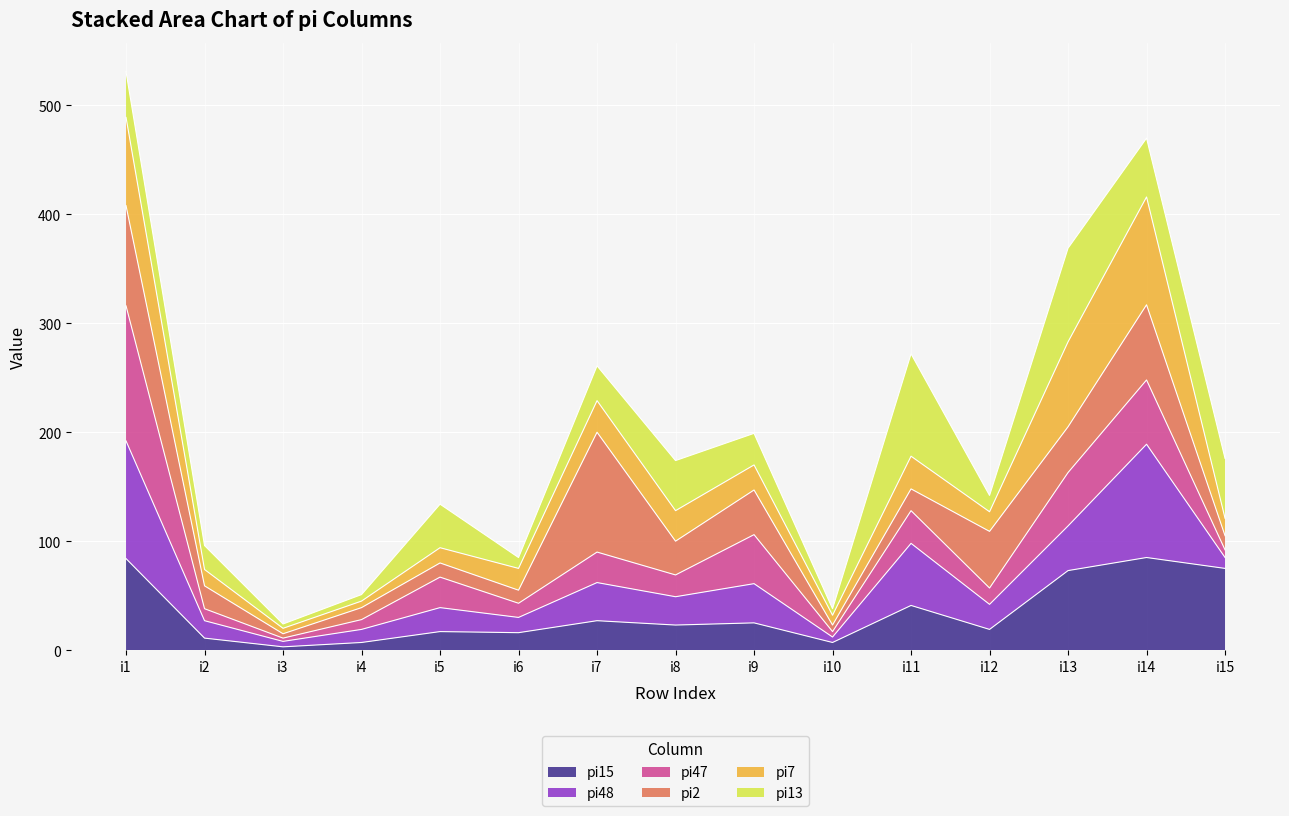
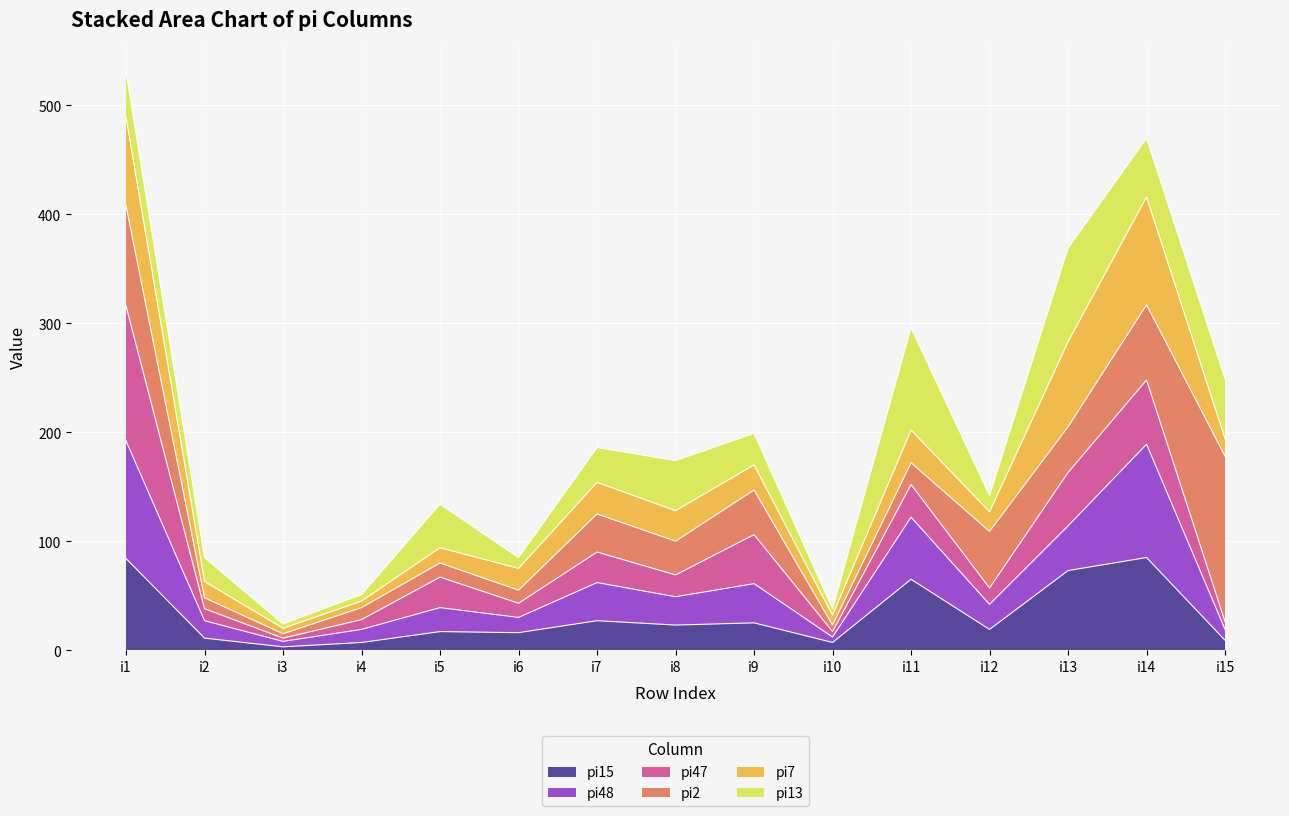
  {
    "pi15": {
      "i1": 84,
      "i2": 11,
      "i3": 3,
      "i4": 7,
      "i5": 17,
      "i6": 16,
      "i7": 27,
      "i8": 23,
      "i9": 25,
      "i10": 7,
-     "i11": 41,
+     "i11": 65,
      "i12": 19,
      "i13": 73,
      "i14": 85,
-     "i15": 75
+     "i15": 9
    },
    "pi48": {
      "i1": 108,
      "i2": 16,
      "i3": 5,
      "i4": 12,
      "i5": 22,
      "i6": 14,
      "i7": 35,
      "i8": 26,
      "i9": 36,
      "i10": 5,
      "i11": 57,
      "i12": 23,
      "i13": 41,
      "i14": 104,
      "i15": 10
    },
    "pi47": {
      "i1": 124,
      "i2": 11,
      "i3": 3,
      "i4": 9,
      "i5": 28,
      "i6": 13,
      "i7": 28,
      "i8": 20,
      "i9": 45,
      "i10": 5,
      "i11": 30,
      "i12": 15,
      "i13": 49,
      "i14": 59,
      "i15": 7
    },
    "pi2": {
      "i1": 92,
-     "i2": 21,
+     "i2": 10,
      "i3": 4,
      "i4": 11,
      "i5": 13,
      "i6": 12,
-     "i7": 110,
+     "i7": 35,
      "i8": 31,
      "i9": 41,
      "i10": 6,
      "i11": 20,
      "i12": 52,
      "i13": 42,
      "i14": 69,
-     "i15": 13
+     "i15": 152
    },
    "pi7": {
      "i1": 81,
      "i2": 15,
      "i3": 5,
      "i4": 6,
      "i5": 14,
      "i6": 20,
      "i7": 29,
      "i8": 28,
      "i9": 23,
      "i10": 9,
      "i11": 30,
      "i12": 18,
      "i13": 78,
      "i14": 99,
      "i15": 16
    },
    "pi13": {
      "i1": 42,
      "i2": 22,
      "i3": 4,
      "i4": 6,
      "i5": 40,
      "i6": 10,
      "i7": 32,
      "i8": 46,
      "i9": 29,
      "i10": 6,
      "i11": 94,
      "i12": 15,
      "i13": 86,
      "i14": 54,
      "i15": 55
    }
  }
